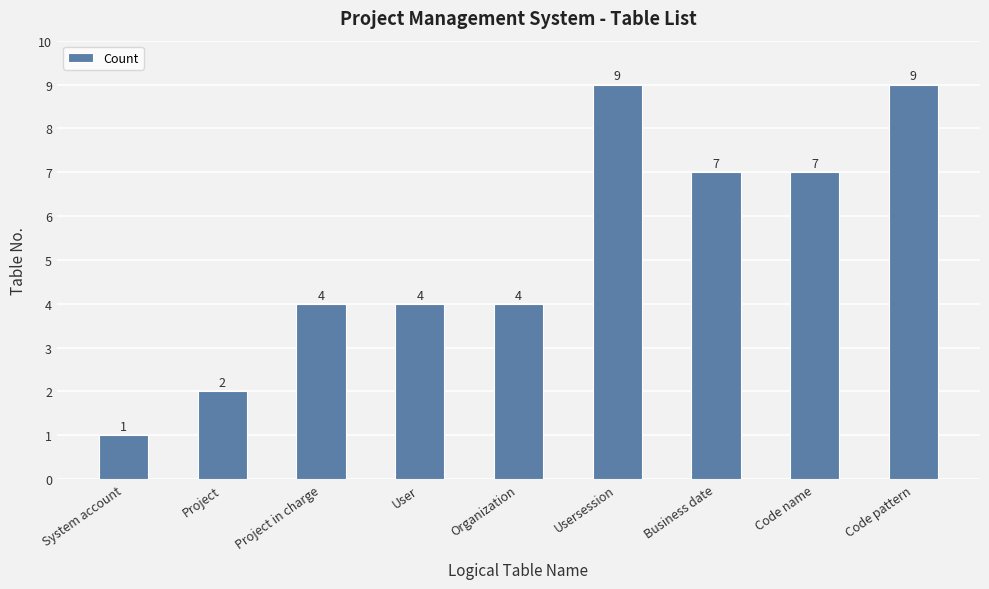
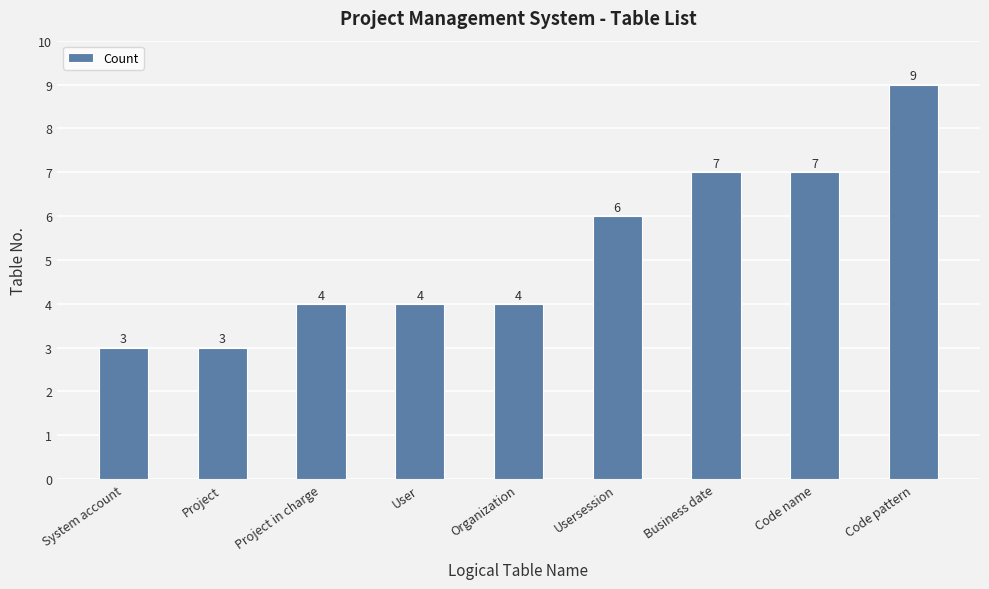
  {
-   "System account": 1,
-   "Project": 2,
+   "System account": 3,
+   "Project": 3,
    "Project in charge": 4,
    "User": 4,
    "Organization": 4,
-   "Usersession": 9,
+   "Usersession": 6,
    "Business date": 7,
    "Code name": 7,
    "Code pattern": 9
  }
